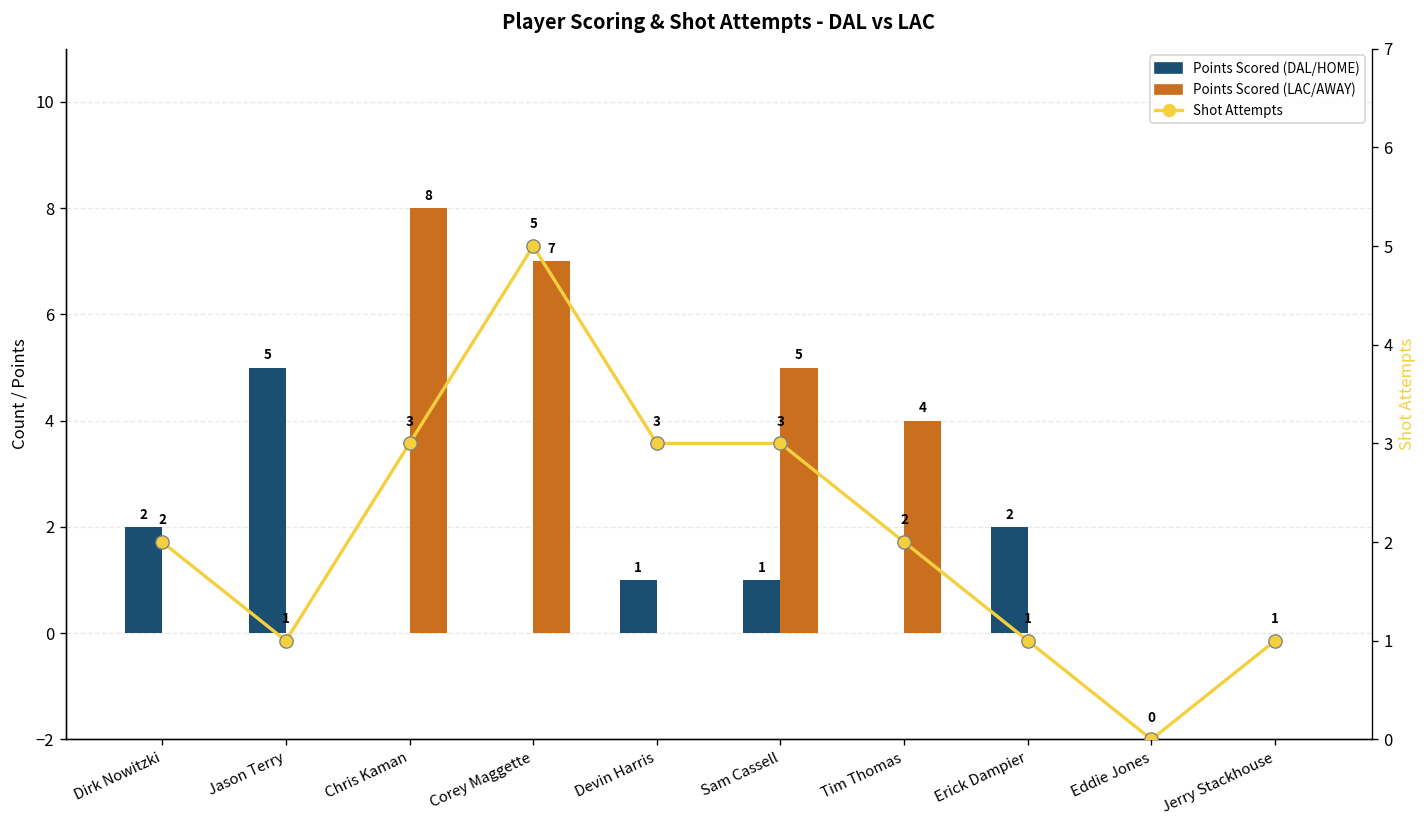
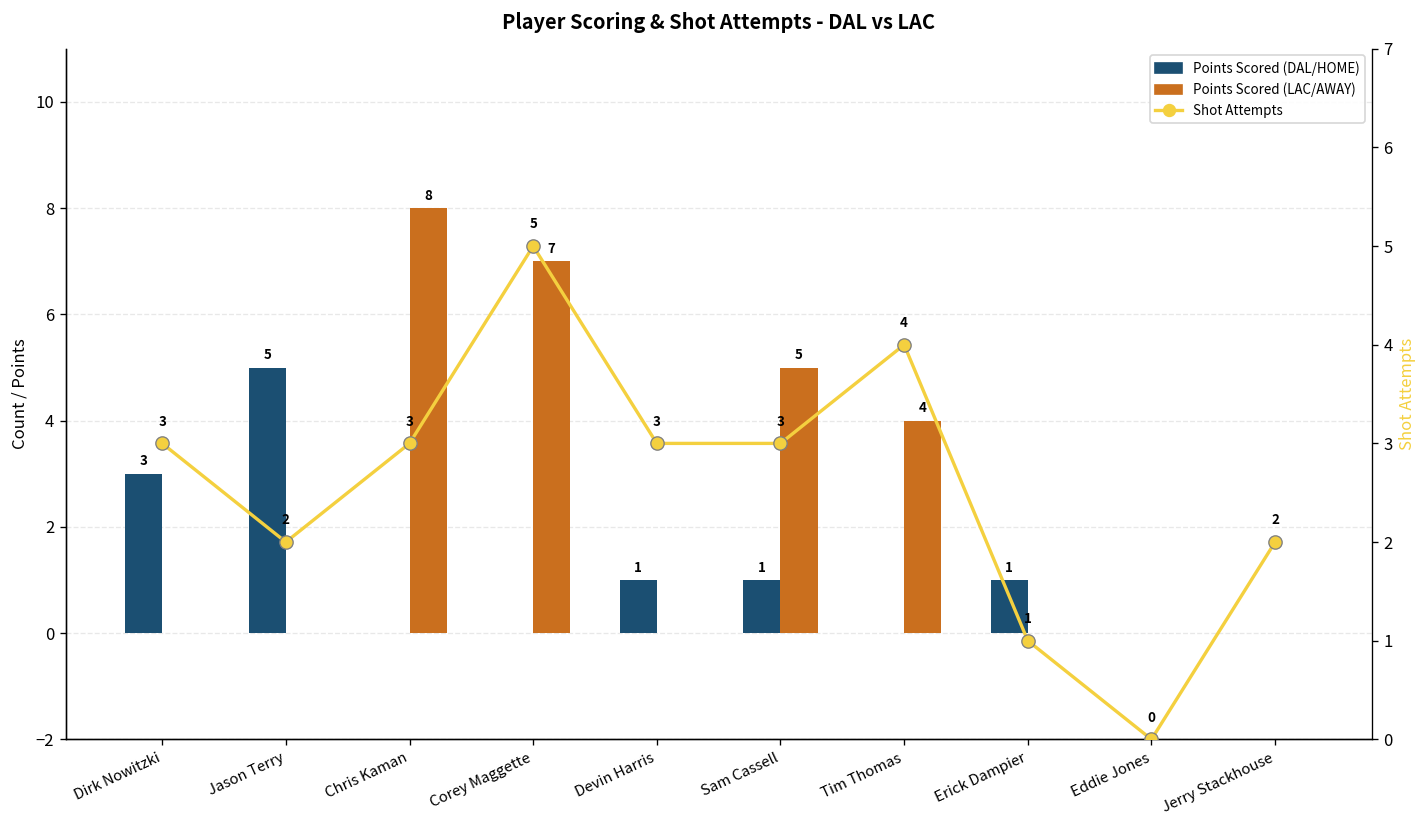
  {
    "Points Scored (DAL/HOME)": {
-     "Dirk Nowitzki": 2,
+     "Dirk Nowitzki": 3,
      "Jason Terry": 5,
      "Devin Harris": 1,
      "Sam Cassell": 1,
-     "Erick Dampier": 2
+     "Erick Dampier": 1
    },
    "Points Scored (LAC/AWAY)": {
      "Chris Kaman": 8,
      "Corey Maggette": 7,
      "Sam Cassell": 5,
      "Tim Thomas": 4
    },
    "Shot Attempts": {
-     "Dirk Nowitzki": 2,
-     "Jason Terry": 1,
+     "Dirk Nowitzki": 3,
+     "Jason Terry": 2,
      "Chris Kaman": 3,
      "Corey Maggette": 5,
      "Devin Harris": 3,
      "Sam Cassell": 3,
-     "Tim Thomas": 2,
+     "Tim Thomas": 4,
      "Eddie Jones": 0,
-     "Jerry Stackhouse": 1
+     "Jerry Stackhouse": 2
    }
  }
